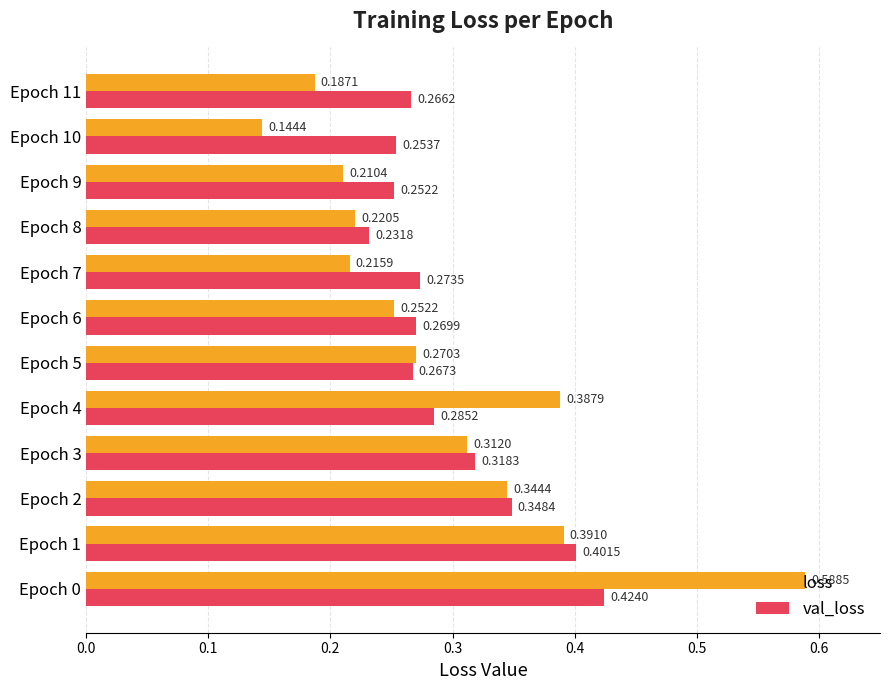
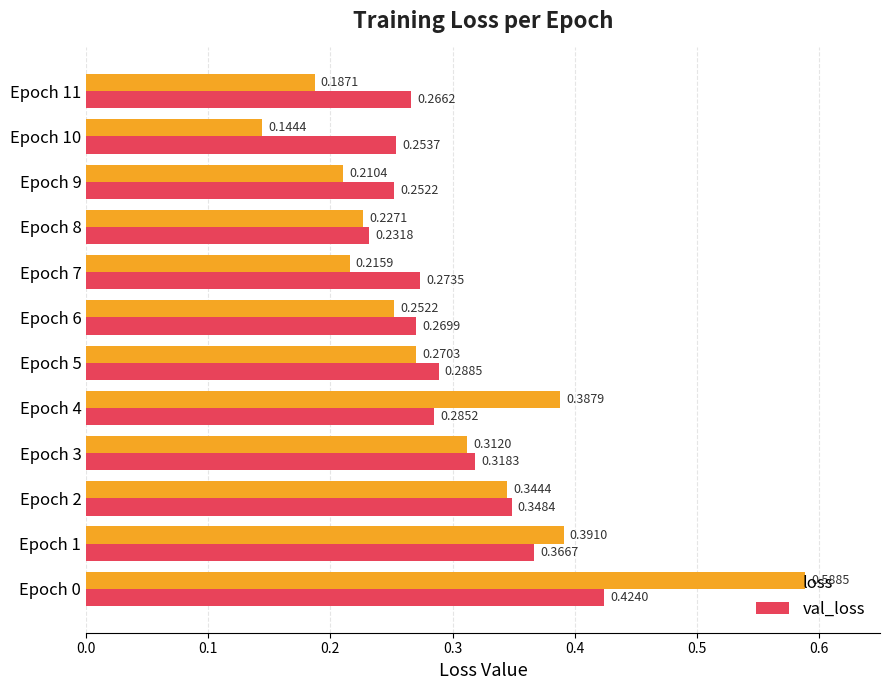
  {
    "loss": {
      "Epoch 11": 0.1871,
      "Epoch 10": 0.1444,
      "Epoch 9": 0.2104,
-     "Epoch 8": 0.2205,
+     "Epoch 8": 0.2271,
      "Epoch 7": 0.2159,
      "Epoch 6": 0.2522,
      "Epoch 5": 0.2703,
      "Epoch 4": 0.3879,
      "Epoch 3": 0.3120,
      "Epoch 2": 0.3444,
      "Epoch 1": 0.3910,
      "Epoch 0": 0.5885
    },
    "val_loss": {
      "Epoch 11": 0.2662,
      "Epoch 10": 0.2537,
      "Epoch 9": 0.2522,
      "Epoch 8": 0.2318,
      "Epoch 7": 0.2735,
      "Epoch 6": 0.2699,
-     "Epoch 5": 0.2673,
+     "Epoch 5": 0.2885,
      "Epoch 4": 0.2852,
      "Epoch 3": 0.3183,
      "Epoch 2": 0.3484,
-     "Epoch 1": 0.4015,
+     "Epoch 1": 0.3667,
      "Epoch 0": 0.4240
    }
  }
